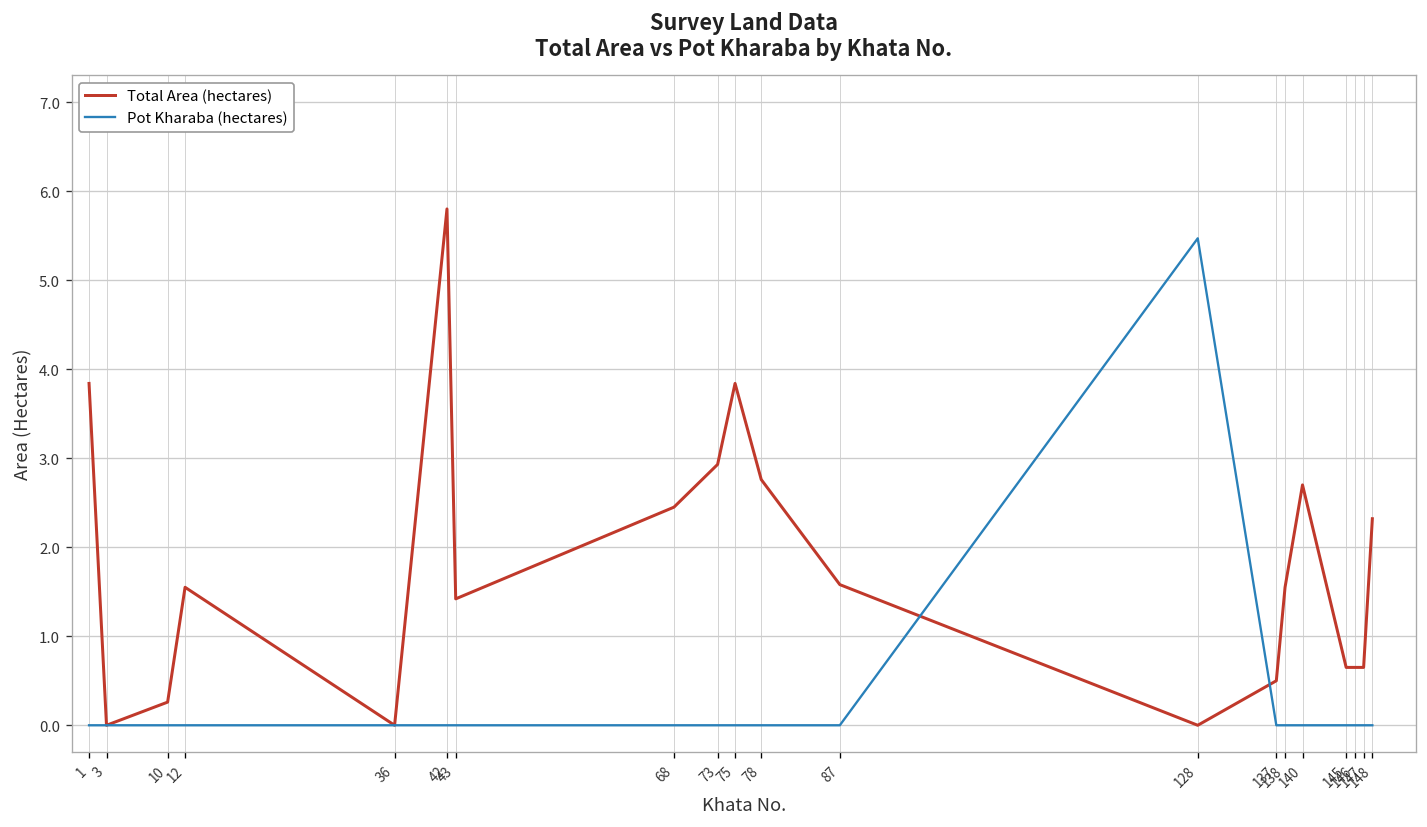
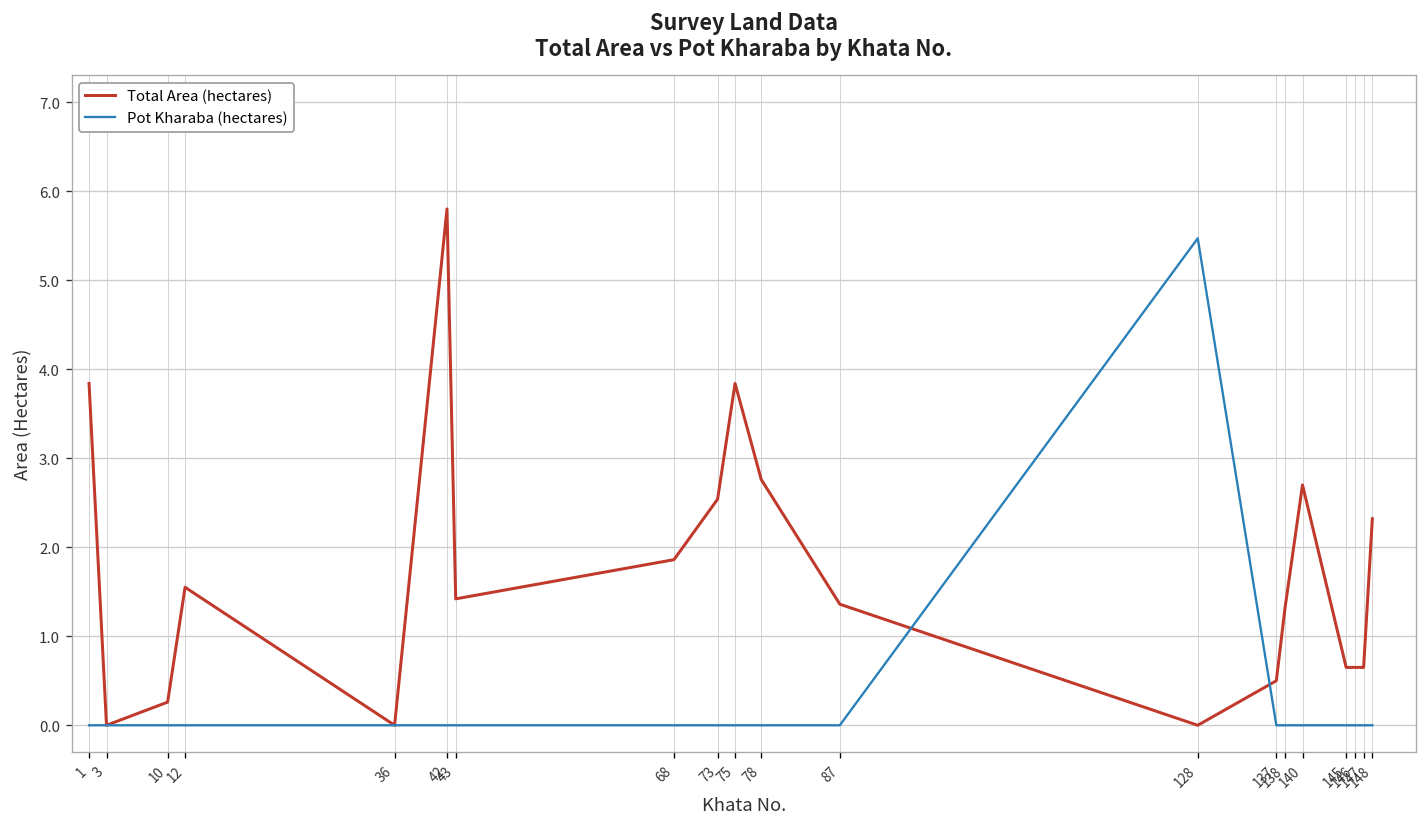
  {
    "Total Area (hectares)": {
      "1": 3.8,
      "10": 0.3,
      "12": 1.6,
      "42": 5.8,
      "43": 1.4,
-     "68": 2.5,
-     "73": 2.9,
+     "68": 1.9,
+     "73": 2.5,
      "75": 3.8,
      "78": 2.8,
-     "87": 1.6,
+     "87": 1.4,
      "128": 0.0,
      "137": 0.5,
-     "138": 1.6,
+     "138": 1.3,
      "140": 2.7,
      "145": 0.7,
      "146": 0.7,
      "147": 0.7,
      "148": 2.3
    },
    "Pot Kharaba (hectares)": {
      "1": 0.0,
      "10": 0.0,
      "12": 0.0,
      "42": 0.0,
      "43": 0.0,
      "68": 0.0,
      "73": 0.0,
      "75": 0.0,
      "78": 0.0,
      "87": 0.0,
      "128": 5.5,
      "137": 0.0,
      "138": 0.0,
      "140": 0.0,
      "145": 0.0,
      "146": 0.0,
      "147": 0.0,
      "148": 0.0
    }
  }
